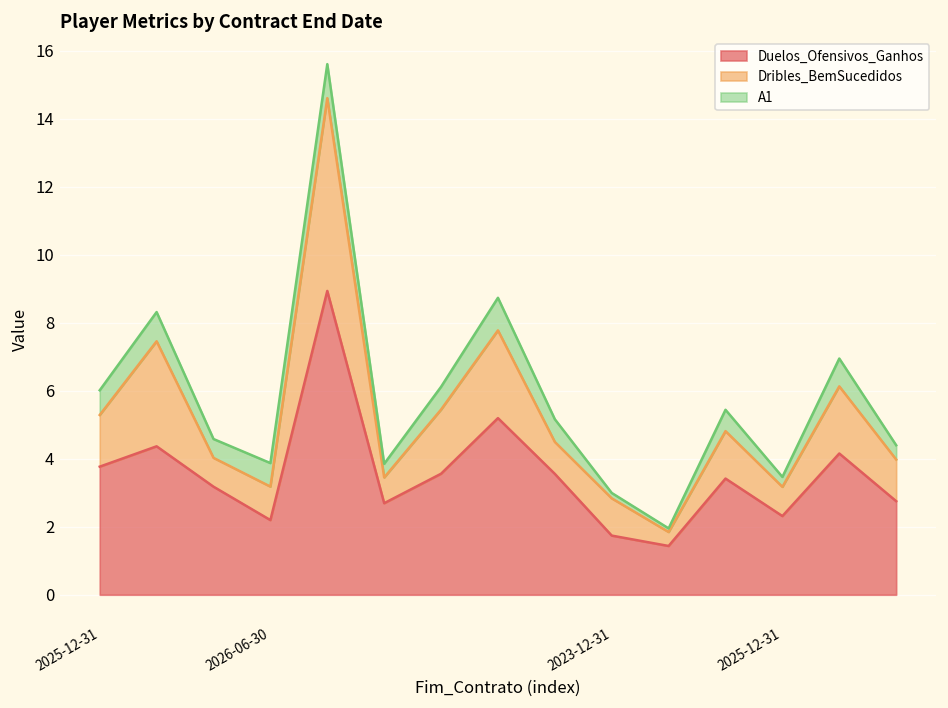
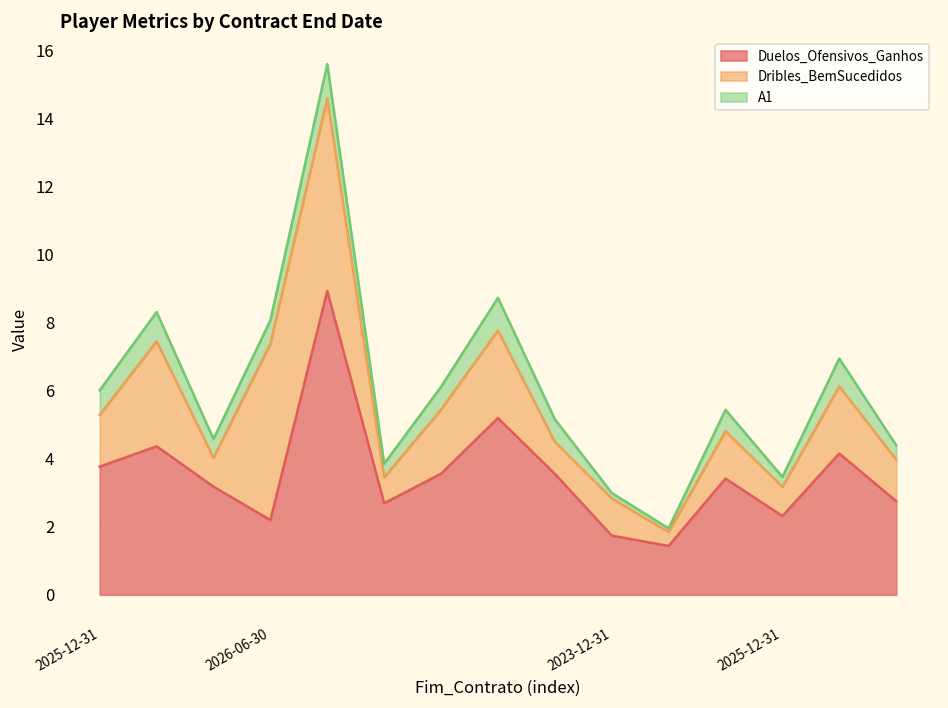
  {
    "Duelos_Ofensivos_Ganhos": {
      "2026-06-30": 2.2
    },
    "Dribles_BemSucedidos": {
-     "2026-06-30": 1.0
+     "2026-06-30": 5.2
    },
    "A1": {
      "2026-06-30": 0.7
    }
  }
